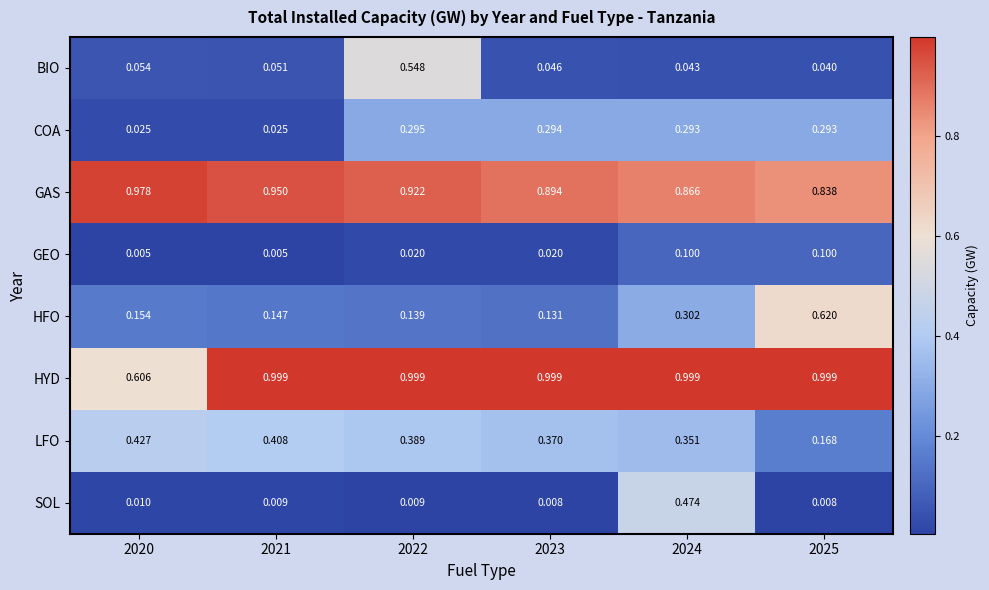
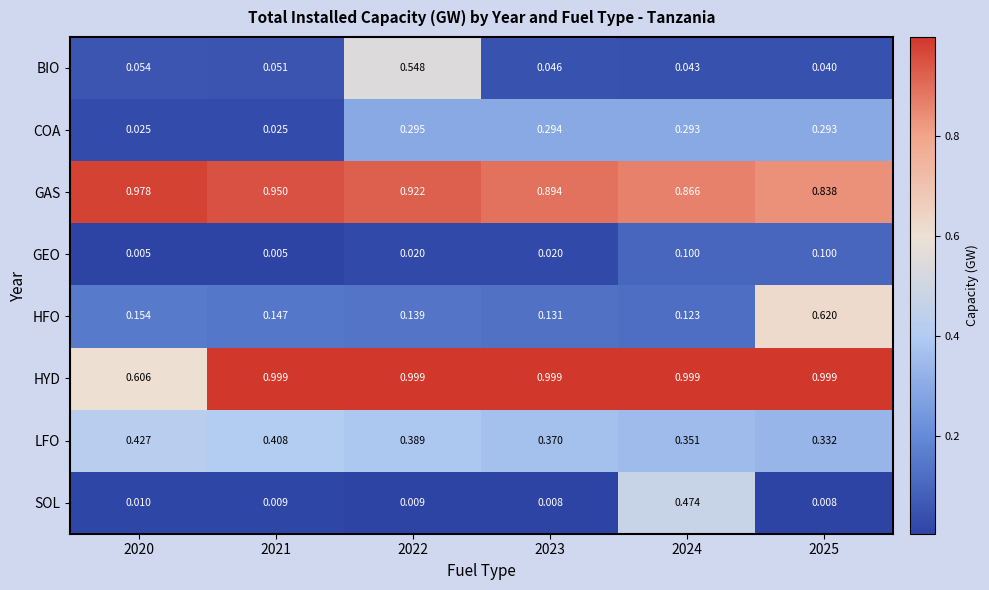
  {
    "BIO": {
      "2020": 0.054,
      "2021": 0.051,
      "2022": 0.548,
      "2023": 0.046,
      "2024": 0.043,
      "2025": 0.040
    },
    "COA": {
      "2020": 0.025,
      "2021": 0.025,
      "2022": 0.295,
      "2023": 0.294,
      "2024": 0.293,
      "2025": 0.293
    },
    "GAS": {
      "2020": 0.978,
      "2021": 0.950,
      "2022": 0.922,
      "2023": 0.894,
      "2024": 0.866,
      "2025": 0.838
    },
    "GEO": {
      "2020": 0.005,
      "2021": 0.005,
      "2022": 0.020,
      "2023": 0.020,
      "2024": 0.100,
      "2025": 0.100
    },
    "HFO": {
      "2020": 0.154,
      "2021": 0.147,
      "2022": 0.139,
      "2023": 0.131,
-     "2024": 0.302,
+     "2024": 0.123,
      "2025": 0.620
    },
    "HYD": {
      "2020": 0.606,
      "2021": 0.999,
      "2022": 0.999,
      "2023": 0.999,
      "2024": 0.999,
      "2025": 0.999
    },
    "LFO": {
      "2020": 0.427,
      "2021": 0.408,
      "2022": 0.389,
      "2023": 0.370,
      "2024": 0.351,
-     "2025": 0.168
+     "2025": 0.332
    },
    "SOL": {
      "2020": 0.010,
      "2021": 0.009,
      "2022": 0.009,
      "2023": 0.008,
      "2024": 0.474,
      "2025": 0.008
    }
  }
